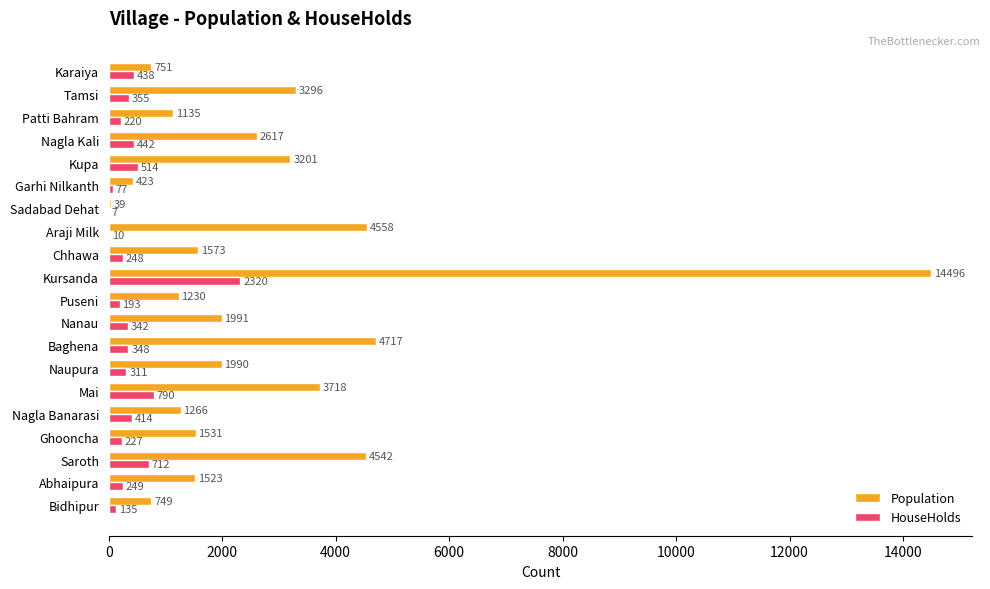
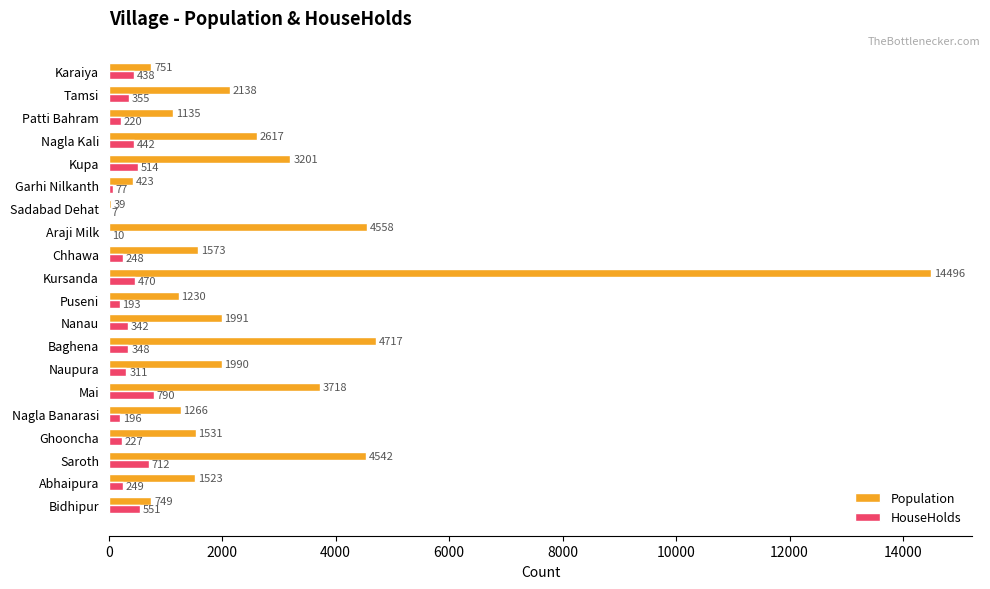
  {
    "Population": {
      "Karaiya": 751,
-     "Tamsi": 3296,
+     "Tamsi": 2138,
      "Patti Bahram": 1135,
      "Nagla Kali": 2617,
      "Kupa": 3201,
      "Garhi Nilkanth": 423,
      "Sadabad Dehat": 39,
      "Araji Milk": 4558,
      "Chhawa": 1573,
      "Kursanda": 14496,
      "Puseni": 1230,
      "Nanau": 1991,
      "Baghena": 4717,
      "Naupura": 1990,
      "Mai": 3718,
      "Nagla Banarasi": 1266,
      "Ghooncha": 1531,
      "Saroth": 4542,
      "Abhaipura": 1523,
      "Bidhipur": 749
    },
    "HouseHolds": {
      "Karaiya": 438,
      "Tamsi": 355,
      "Patti Bahram": 220,
      "Nagla Kali": 442,
      "Kupa": 514,
      "Garhi Nilkanth": 77,
      "Sadabad Dehat": 7,
      "Araji Milk": 10,
      "Chhawa": 248,
-     "Kursanda": 2320,
+     "Kursanda": 470,
      "Puseni": 193,
      "Nanau": 342,
      "Baghena": 348,
      "Naupura": 311,
      "Mai": 790,
-     "Nagla Banarasi": 414,
+     "Nagla Banarasi": 196,
      "Ghooncha": 227,
      "Saroth": 712,
      "Abhaipura": 249,
-     "Bidhipur": 135
+     "Bidhipur": 551
    }
  }
